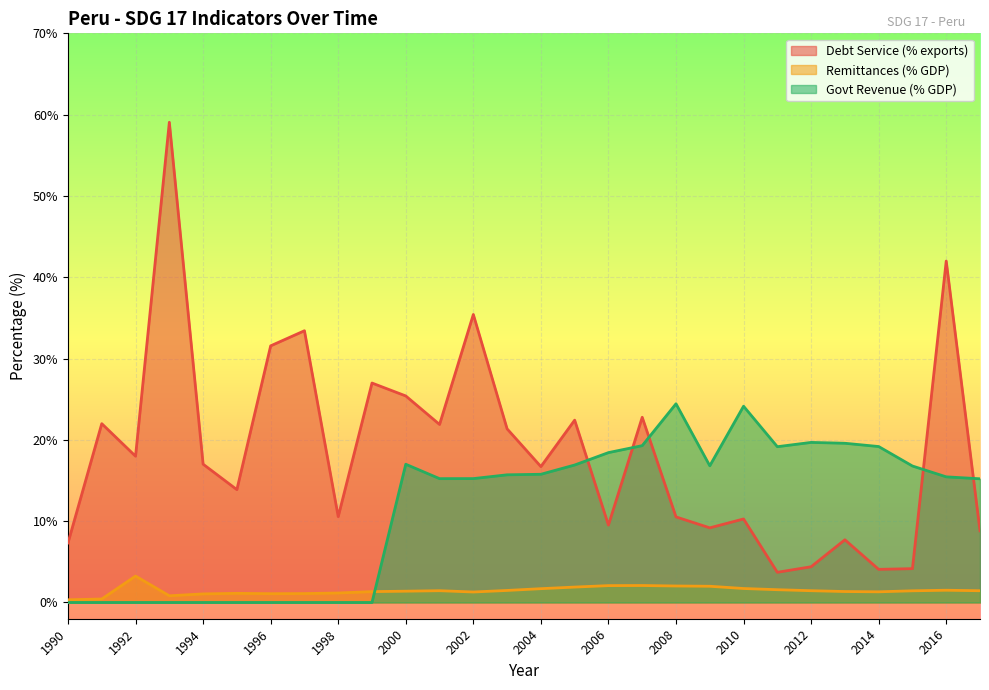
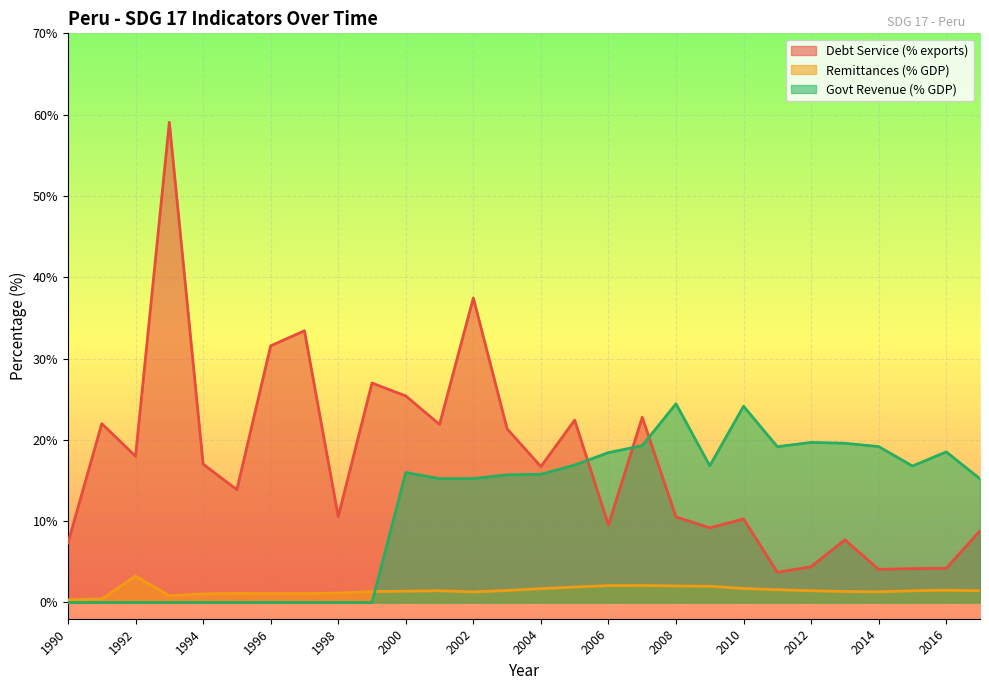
  {
    "Debt Service (% exports)": {
      "1990": "7%",
      "1992": "18%",
      "1994": "17%",
      "1996": "32%",
      "1998": "11%",
      "2000": "25%",
-     "2002": "35%",
+     "2002": "37%",
      "2004": "17%",
      "2006": "10%",
      "2008": "11%",
      "2010": "10%",
      "2012": "4%",
      "2014": "4%",
-     "2016": "42%"
+     "2016": "4%"
    },
    "Remittances (% GDP)": {
      "1990": "0%",
      "1992": "3%",
      "1994": "1%",
      "1996": "1%",
      "1998": "1%",
      "2000": "1%",
      "2002": "1%",
      "2004": "2%",
      "2006": "2%",
      "2008": "2%",
      "2010": "2%",
      "2012": "1%",
      "2014": "1%",
      "2016": "2%"
    },
    "Govt Revenue (% GDP)": {
      "1990": "0%",
      "1992": "0%",
      "1994": "0%",
      "1996": "0%",
      "1998": "0%",
-     "2000": "17%",
+     "2000": "16%",
      "2002": "15%",
      "2004": "16%",
      "2006": "18%",
      "2008": "24%",
      "2010": "24%",
      "2012": "20%",
      "2014": "19%",
-     "2016": "15%"
+     "2016": "19%"
    }
  }
